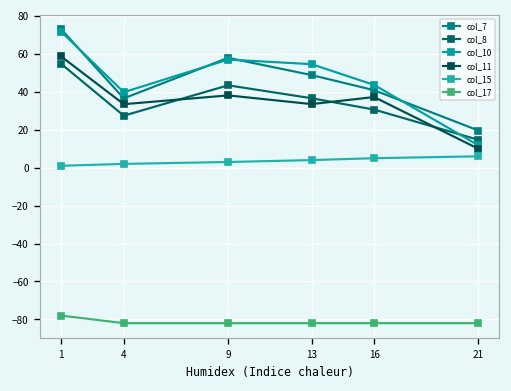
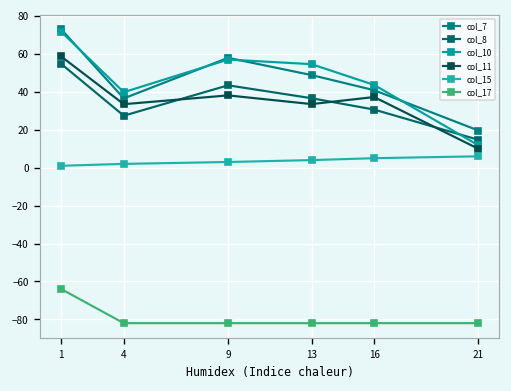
  {
    "col_17": {
-     "1": -78,
+     "1": -64,
      "4": -82,
      "9": -82,
      "13": -82,
      "16": -82,
      "21": -82
    }
  }
